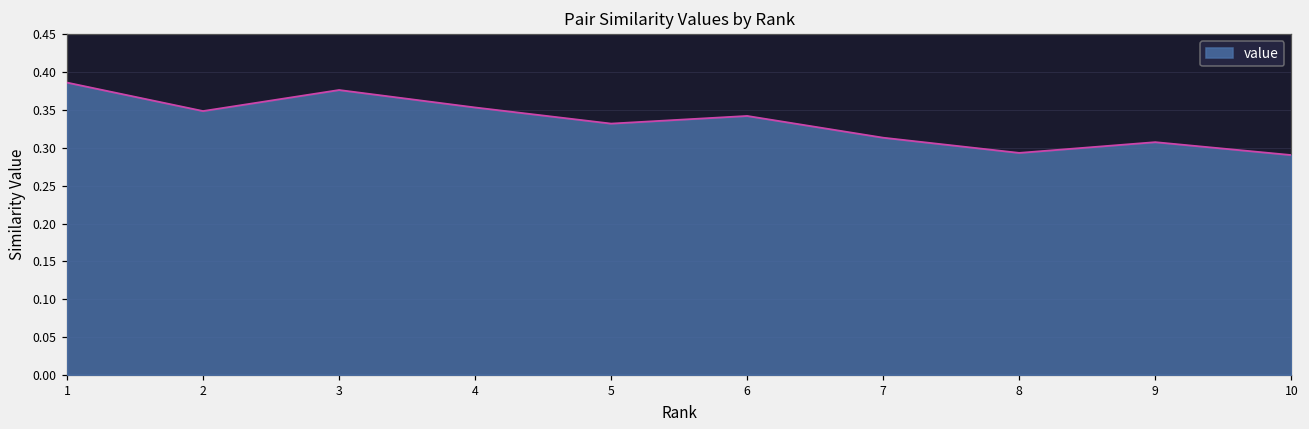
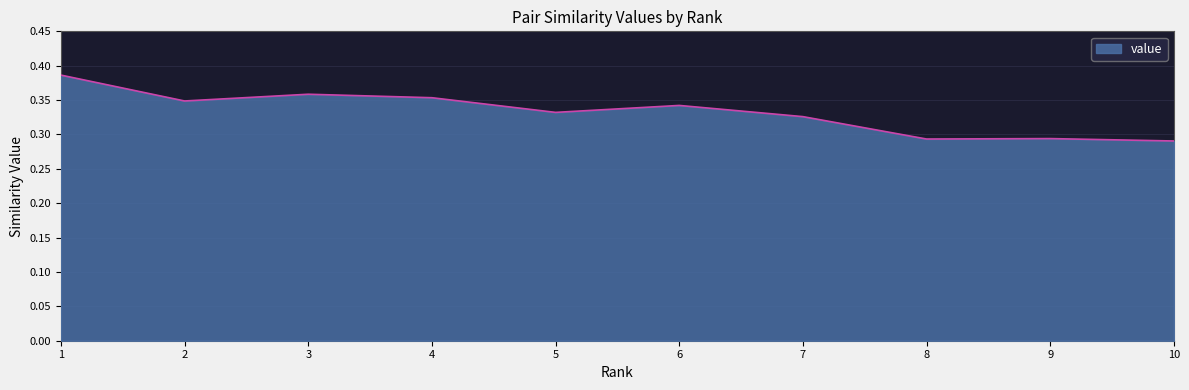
  {
    "1": 0.39,
    "2": 0.35,
-   "3": 0.38,
+   "3": 0.36,
    "4": 0.35,
    "5": 0.33,
    "6": 0.34,
-   "7": 0.31,
+   "7": 0.33,
    "8": 0.29,
-   "9": 0.31,
+   "9": 0.29,
    "10": 0.29
  }
